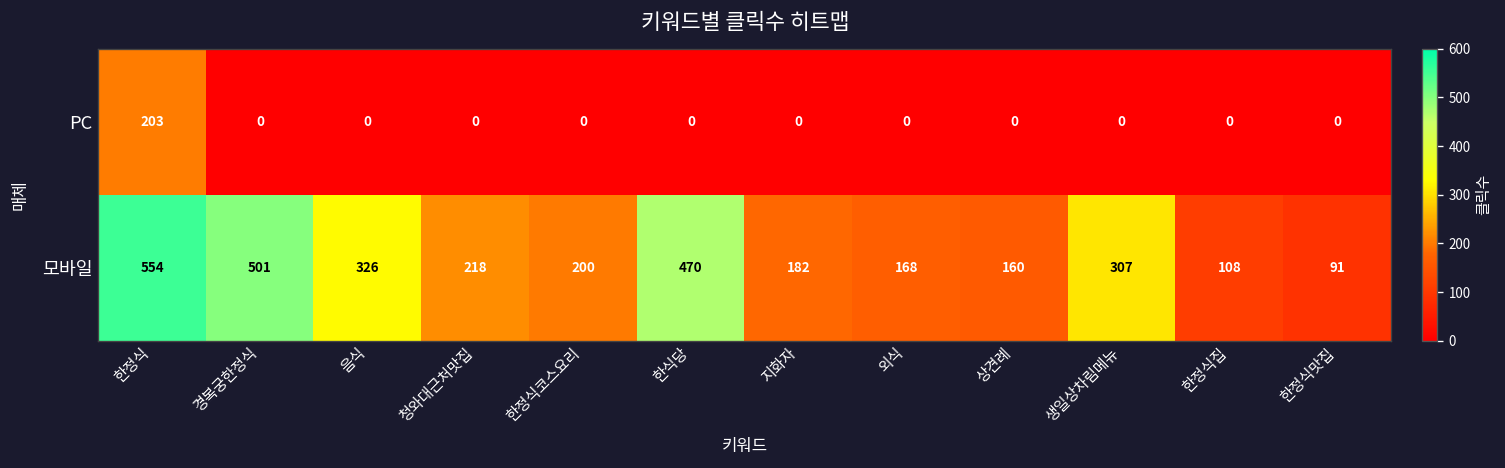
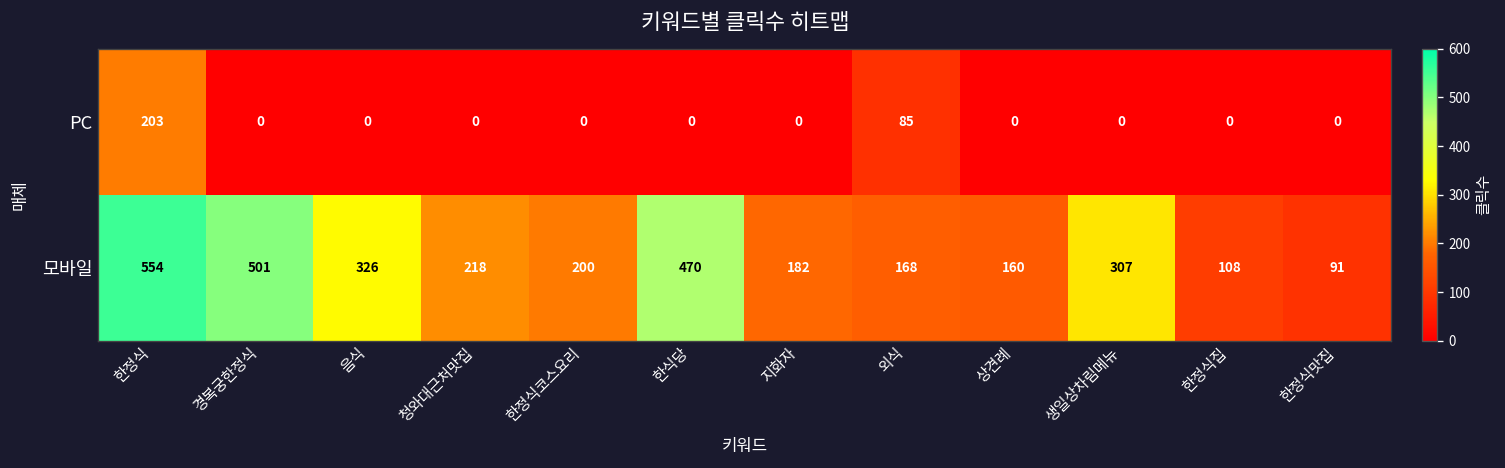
  {
    "PC": {
      "한정식": 203,
      "경복궁한정식": 0,
      "음식": 0,
      "청와대근처맛집": 0,
      "한정식코스요리": 0,
      "한식당": 0,
      "지화자": 0,
-     "외식": 0,
+     "외식": 85,
      "상견례": 0,
      "생일상차림메뉴": 0,
      "한정식집": 0,
      "한정식맛집": 0
    },
    "모바일": {
      "한정식": 554,
      "경복궁한정식": 501,
      "음식": 326,
      "청와대근처맛집": 218,
      "한정식코스요리": 200,
      "한식당": 470,
      "지화자": 182,
      "외식": 168,
      "상견례": 160,
      "생일상차림메뉴": 307,
      "한정식집": 108,
      "한정식맛집": 91
    }
  }
